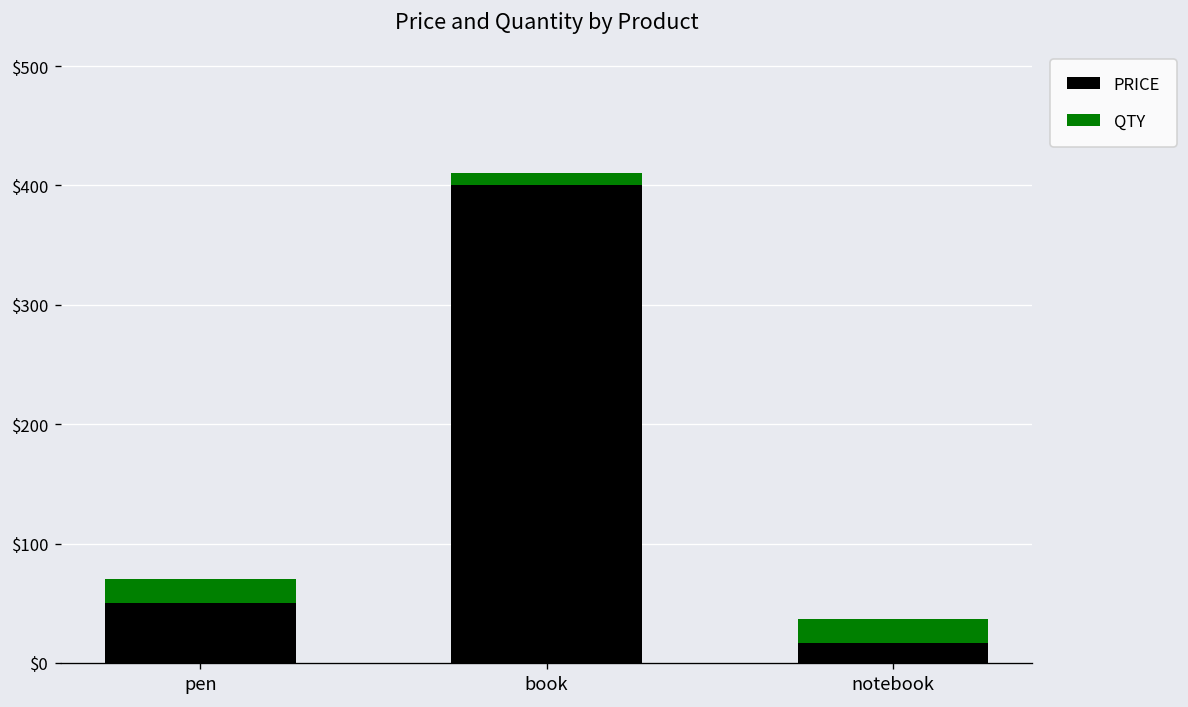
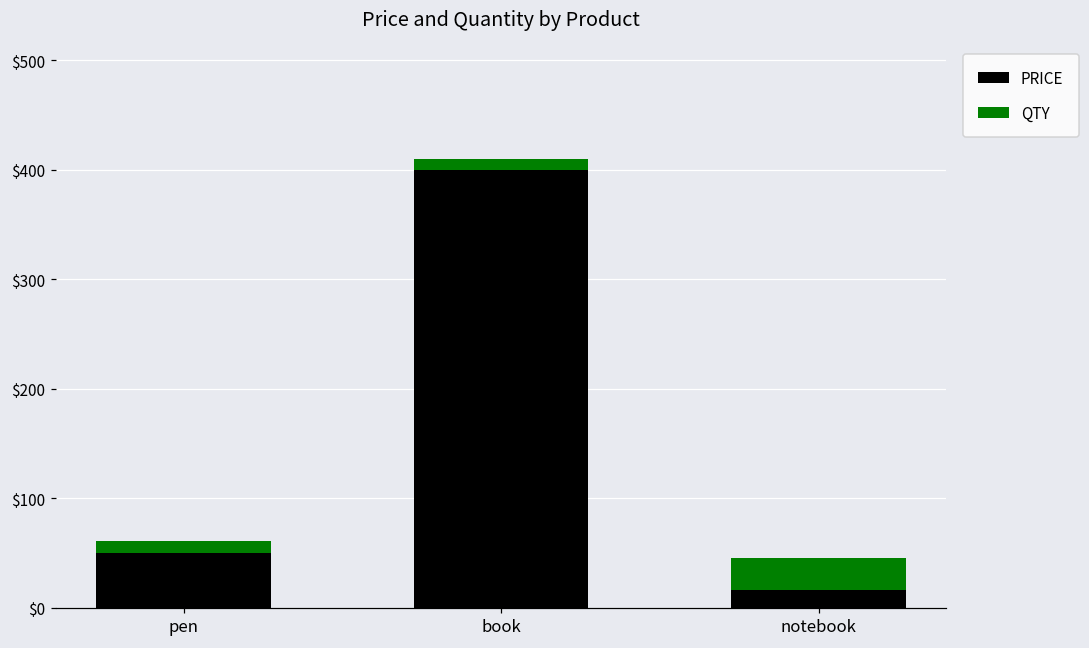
  {
    "PRICE": {
      "pen": "$50",
      "book": "$400",
      "notebook": "$20"
    },
    "QTY": {
-     "pen": "$20",
+     "pen": "$10",
      "book": "$10",
-     "notebook": "$20"
+     "notebook": "$30"
    }
  }
